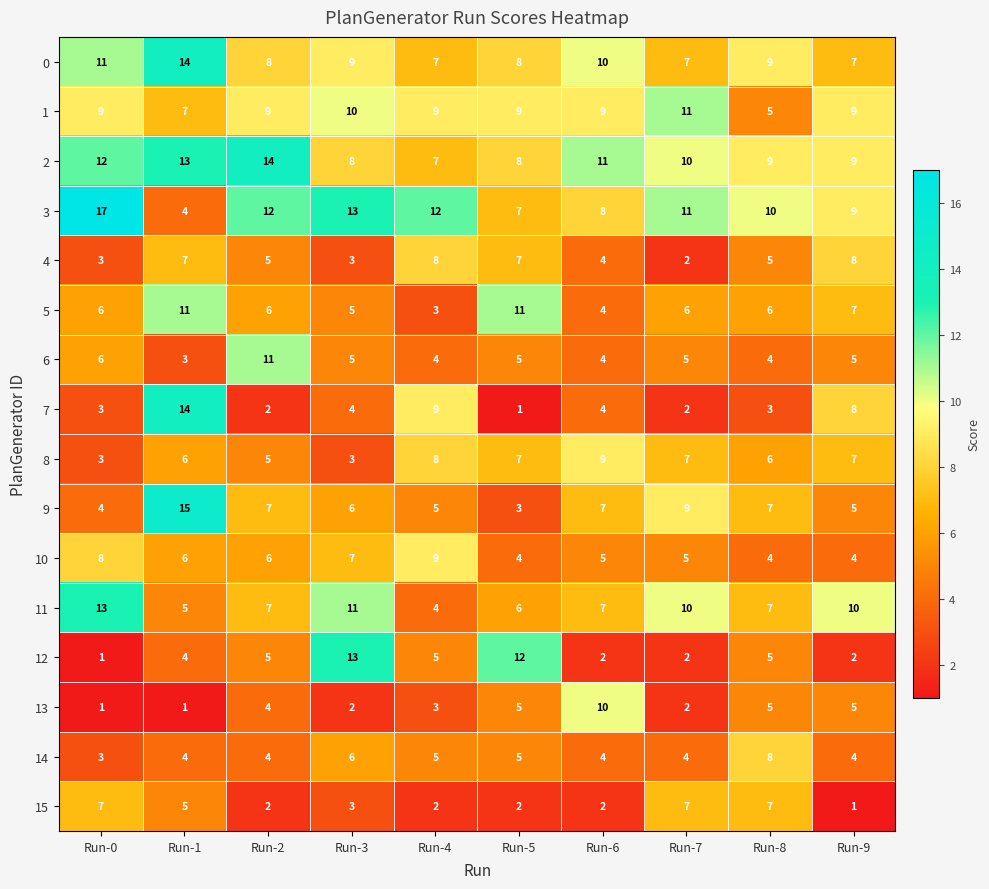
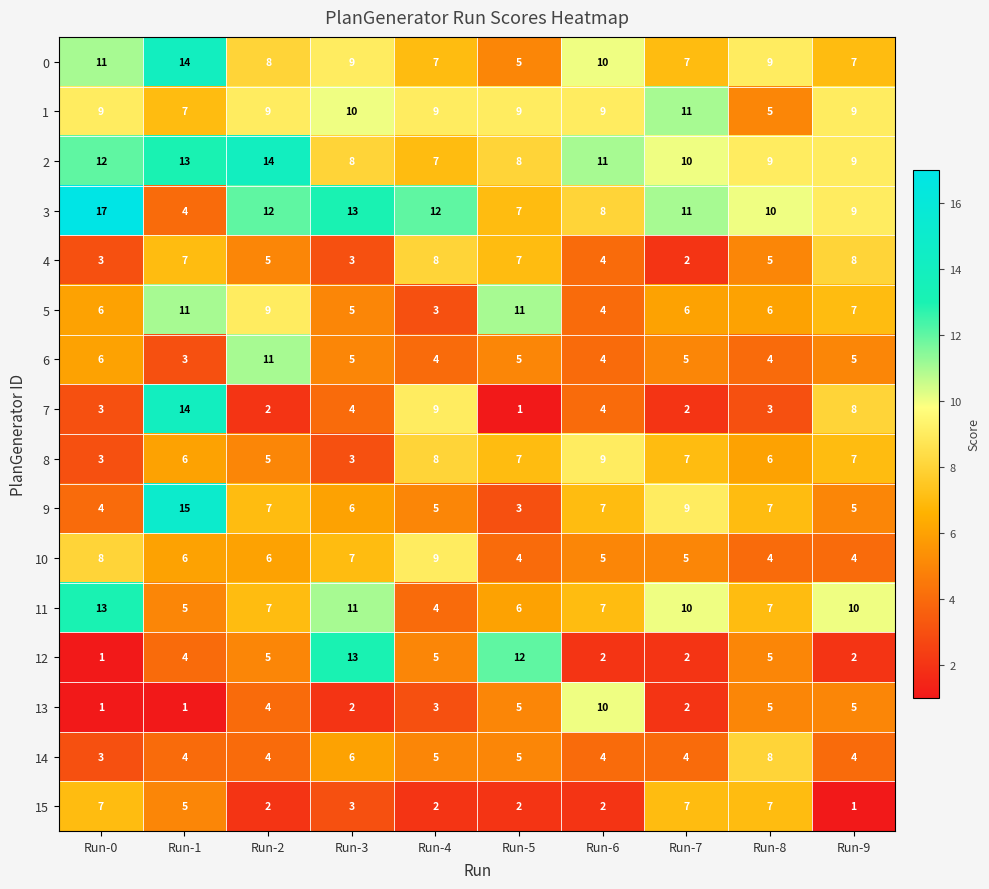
  {
    "0": {
      "Run-0": 11,
      "Run-1": 14,
      "Run-2": 8,
      "Run-3": 9,
      "Run-4": 7,
-     "Run-5": 8,
+     "Run-5": 5,
      "Run-6": 10,
      "Run-7": 7,
      "Run-8": 9,
      "Run-9": 7
    },
    "1": {
      "Run-0": 9,
      "Run-1": 7,
      "Run-2": 9,
      "Run-3": 10,
      "Run-4": 9,
      "Run-5": 9,
      "Run-6": 9,
      "Run-7": 11,
      "Run-8": 5,
      "Run-9": 9
    },
    "2": {
      "Run-0": 12,
      "Run-1": 13,
      "Run-2": 14,
      "Run-3": 8,
      "Run-4": 7,
      "Run-5": 8,
      "Run-6": 11,
      "Run-7": 10,
      "Run-8": 9,
      "Run-9": 9
    },
    "3": {
      "Run-0": 17,
      "Run-1": 4,
      "Run-2": 12,
      "Run-3": 13,
      "Run-4": 12,
      "Run-5": 7,
      "Run-6": 8,
      "Run-7": 11,
      "Run-8": 10,
      "Run-9": 9
    },
    "4": {
      "Run-0": 3,
      "Run-1": 7,
      "Run-2": 5,
      "Run-3": 3,
      "Run-4": 8,
      "Run-5": 7,
      "Run-6": 4,
      "Run-7": 2,
      "Run-8": 5,
      "Run-9": 8
    },
    "5": {
      "Run-0": 6,
      "Run-1": 11,
-     "Run-2": 6,
+     "Run-2": 9,
      "Run-3": 5,
      "Run-4": 3,
      "Run-5": 11,
      "Run-6": 4,
      "Run-7": 6,
      "Run-8": 6,
      "Run-9": 7
    },
    "6": {
      "Run-0": 6,
      "Run-1": 3,
      "Run-2": 11,
      "Run-3": 5,
      "Run-4": 4,
      "Run-5": 5,
      "Run-6": 4,
      "Run-7": 5,
      "Run-8": 4,
      "Run-9": 5
    },
    "7": {
      "Run-0": 3,
      "Run-1": 14,
      "Run-2": 2,
      "Run-3": 4,
      "Run-4": 9,
      "Run-5": 1,
      "Run-6": 4,
      "Run-7": 2,
      "Run-8": 3,
      "Run-9": 8
    },
    "8": {
      "Run-0": 3,
      "Run-1": 6,
      "Run-2": 5,
      "Run-3": 3,
      "Run-4": 8,
      "Run-5": 7,
      "Run-6": 9,
      "Run-7": 7,
      "Run-8": 6,
      "Run-9": 7
    },
    "9": {
      "Run-0": 4,
      "Run-1": 15,
      "Run-2": 7,
      "Run-3": 6,
      "Run-4": 5,
      "Run-5": 3,
      "Run-6": 7,
      "Run-7": 9,
      "Run-8": 7,
      "Run-9": 5
    },
    "10": {
      "Run-0": 8,
      "Run-1": 6,
      "Run-2": 6,
      "Run-3": 7,
      "Run-4": 9,
      "Run-5": 4,
      "Run-6": 5,
      "Run-7": 5,
      "Run-8": 4,
      "Run-9": 4
    },
    "11": {
      "Run-0": 13,
      "Run-1": 5,
      "Run-2": 7,
      "Run-3": 11,
      "Run-4": 4,
      "Run-5": 6,
      "Run-6": 7,
      "Run-7": 10,
      "Run-8": 7,
      "Run-9": 10
    },
    "12": {
      "Run-0": 1,
      "Run-1": 4,
      "Run-2": 5,
      "Run-3": 13,
      "Run-4": 5,
      "Run-5": 12,
      "Run-6": 2,
      "Run-7": 2,
      "Run-8": 5,
      "Run-9": 2
    },
    "13": {
      "Run-0": 1,
      "Run-1": 1,
      "Run-2": 4,
      "Run-3": 2,
      "Run-4": 3,
      "Run-5": 5,
      "Run-6": 10,
      "Run-7": 2,
      "Run-8": 5,
      "Run-9": 5
    },
    "14": {
      "Run-0": 3,
      "Run-1": 4,
      "Run-2": 4,
      "Run-3": 6,
      "Run-4": 5,
      "Run-5": 5,
      "Run-6": 4,
      "Run-7": 4,
      "Run-8": 8,
      "Run-9": 4
    },
    "15": {
      "Run-0": 7,
      "Run-1": 5,
      "Run-2": 2,
      "Run-3": 3,
      "Run-4": 2,
      "Run-5": 2,
      "Run-6": 2,
      "Run-7": 7,
      "Run-8": 7,
      "Run-9": 1
    }
  }
